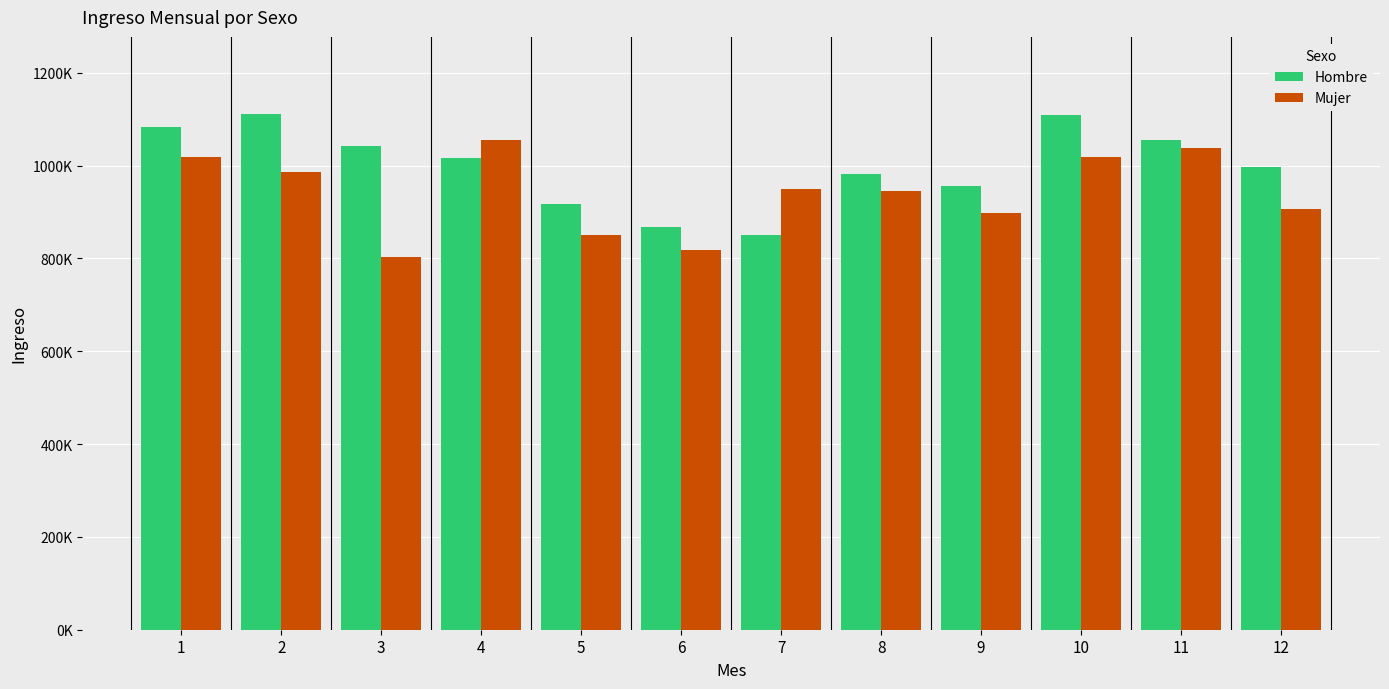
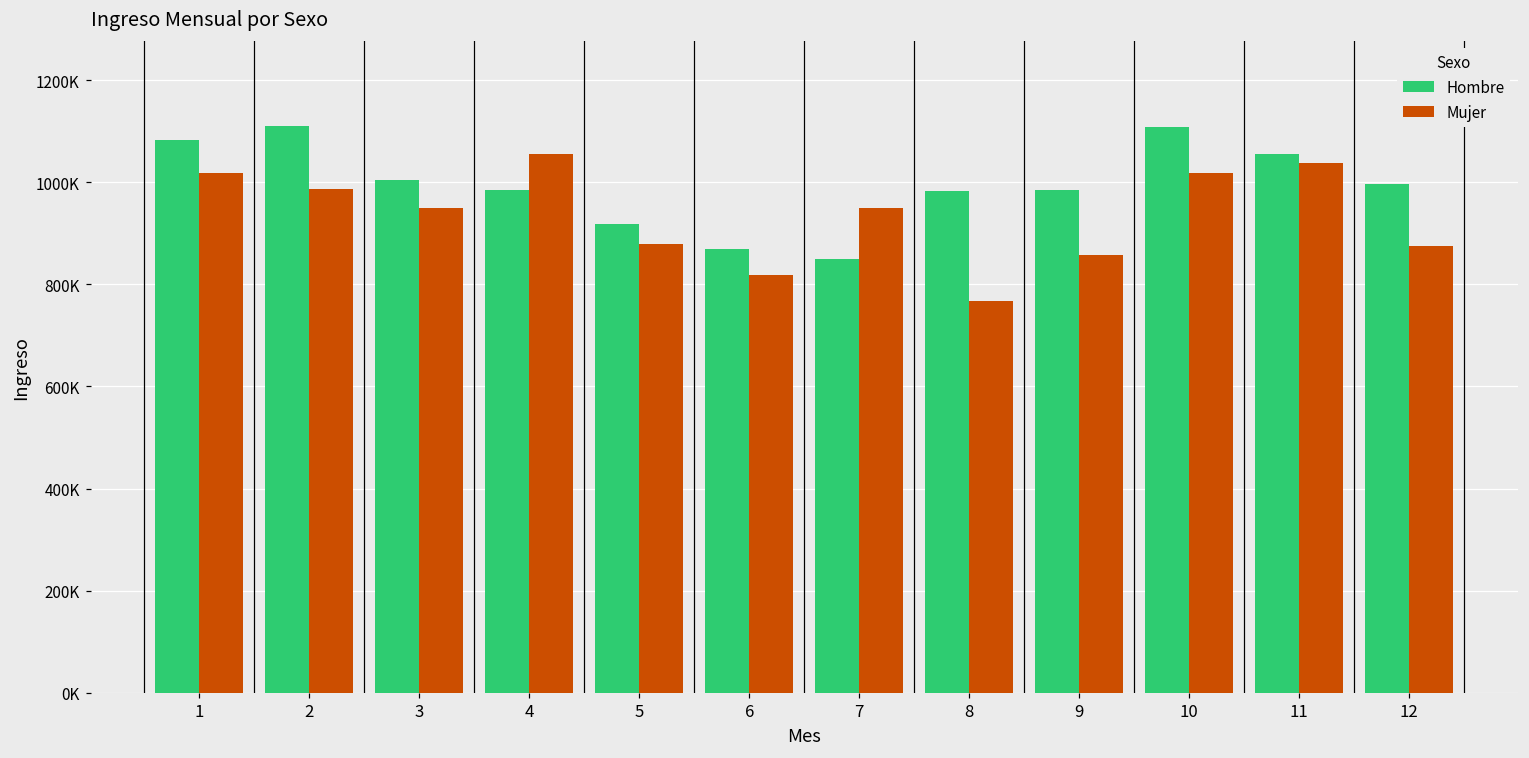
  {
    "Hombre": {
      "1": 1080000,
      "2": 1110000,
-     "3": 1040000,
-     "4": 1020000,
+     "3": 1000000,
+     "4": 980000,
      "5": 920000,
      "6": 870000,
      "7": 850000,
      "8": 980000,
-     "9": 960000,
+     "9": 990000,
      "10": 1110000,
      "11": 1060000,
      "12": 1000000
    },
    "Mujer": {
      "1": 1020000,
      "2": 990000,
-     "3": 800000,
+     "3": 950000,
      "4": 1060000,
-     "5": 850000,
+     "5": 880000,
      "6": 820000,
      "7": 950000,
-     "8": 950000,
-     "9": 900000,
+     "8": 770000,
+     "9": 860000,
      "10": 1020000,
      "11": 1040000,
-     "12": 910000
+     "12": 870000
    }
  }
